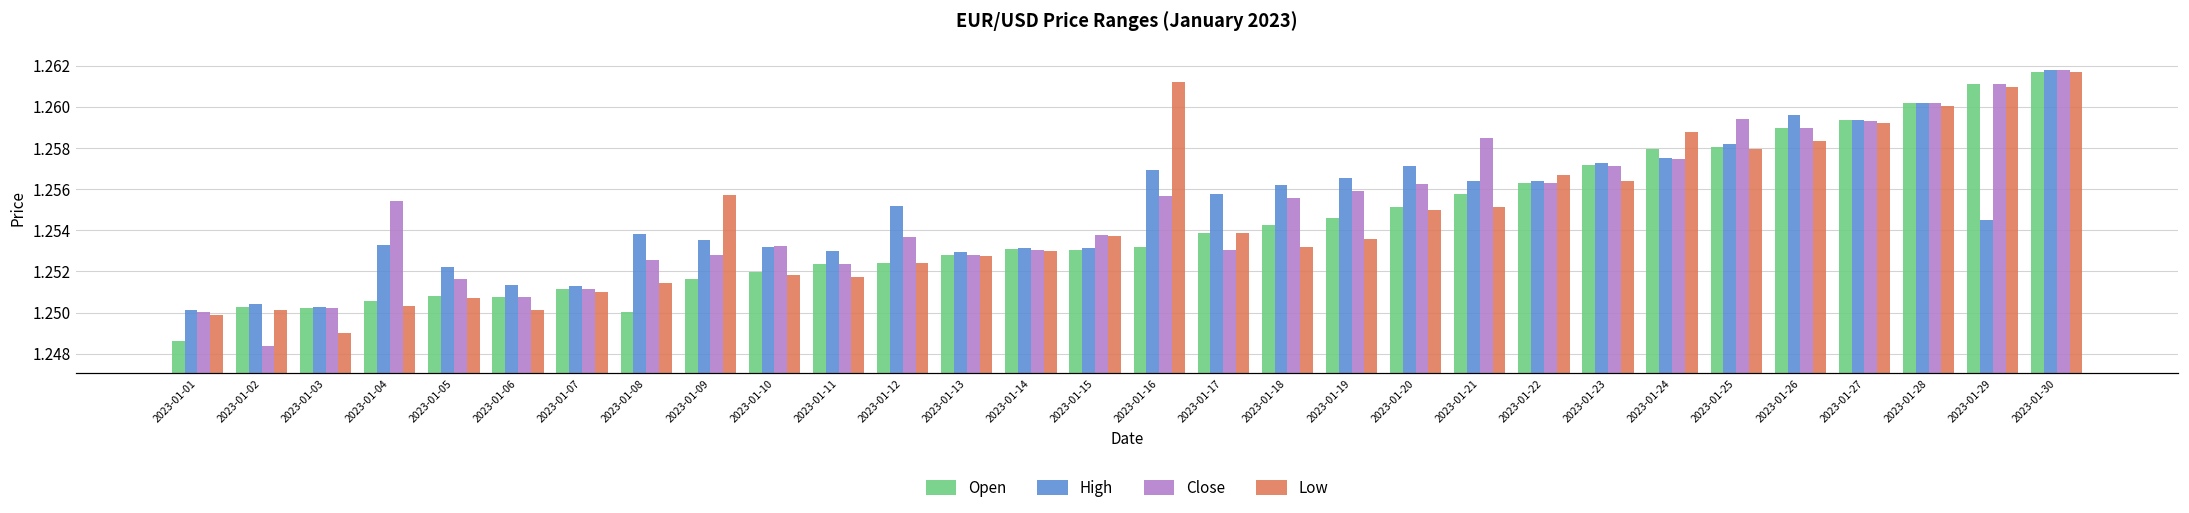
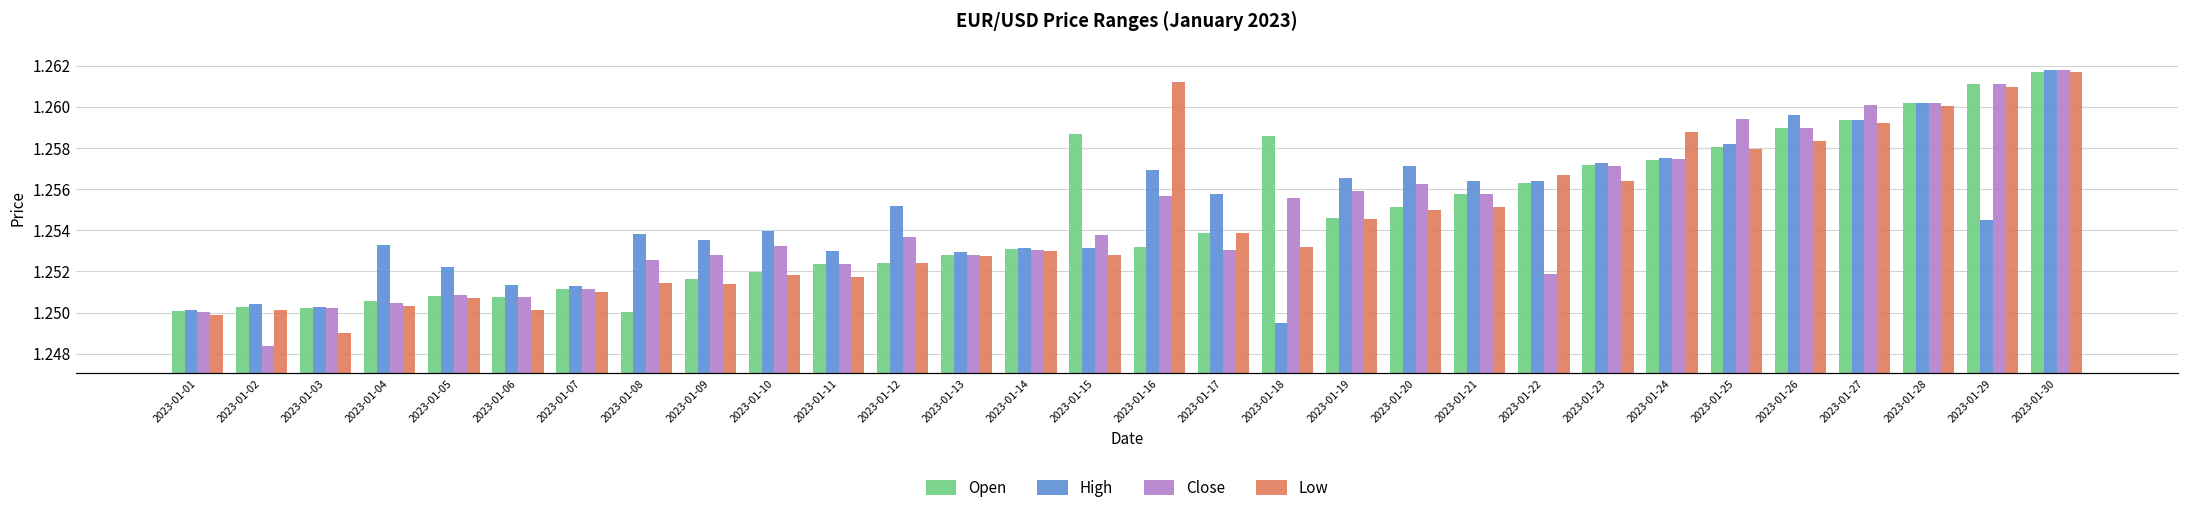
  {
    "Open": {
-     "2023-01-01": 1.2486,
+     "2023-01-01": 1.2501,
      "2023-01-02": 1.2503,
      "2023-01-03": 1.2502,
      "2023-01-04": 1.2506,
      "2023-01-05": 1.2508,
      "2023-01-06": 1.2507,
      "2023-01-07": 1.2512,
      "2023-01-08": 1.2500,
      "2023-01-09": 1.2516,
      "2023-01-10": 1.2520,
      "2023-01-11": 1.2524,
      "2023-01-12": 1.2524,
      "2023-01-13": 1.2528,
      "2023-01-14": 1.2531,
-     "2023-01-15": 1.2530,
+     "2023-01-15": 1.2587,
      "2023-01-16": 1.2532,
      "2023-01-17": 1.2539,
-     "2023-01-18": 1.2542,
+     "2023-01-18": 1.2586,
      "2023-01-19": 1.2546,
      "2023-01-20": 1.2551,
      "2023-01-21": 1.2558,
      "2023-01-22": 1.2563,
      "2023-01-23": 1.2572,
-     "2023-01-24": 1.2580,
+     "2023-01-24": 1.2574,
      "2023-01-25": 1.2580,
      "2023-01-26": 1.2590,
      "2023-01-27": 1.2594,
      "2023-01-28": 1.2602,
      "2023-01-29": 1.2611,
      "2023-01-30": 1.2617
    },
    "High": {
      "2023-01-01": 1.2501,
      "2023-01-02": 1.2504,
      "2023-01-03": 1.2503,
      "2023-01-04": 1.2533,
      "2023-01-05": 1.2522,
      "2023-01-06": 1.2514,
      "2023-01-07": 1.2513,
      "2023-01-08": 1.2538,
      "2023-01-09": 1.2535,
-     "2023-01-10": 1.2532,
+     "2023-01-10": 1.2540,
      "2023-01-11": 1.2530,
      "2023-01-12": 1.2552,
      "2023-01-13": 1.2529,
      "2023-01-14": 1.2532,
      "2023-01-15": 1.2531,
      "2023-01-16": 1.2569,
      "2023-01-17": 1.2558,
-     "2023-01-18": 1.2562,
+     "2023-01-18": 1.2495,
      "2023-01-19": 1.2565,
      "2023-01-20": 1.2571,
      "2023-01-21": 1.2564,
      "2023-01-22": 1.2564,
      "2023-01-23": 1.2573,
      "2023-01-24": 1.2575,
      "2023-01-25": 1.2582,
      "2023-01-26": 1.2596,
      "2023-01-27": 1.2594,
      "2023-01-28": 1.2602,
      "2023-01-29": 1.2545,
      "2023-01-30": 1.2618
    },
    "Close": {
      "2023-01-01": 1.2500,
      "2023-01-02": 1.2484,
      "2023-01-03": 1.2502,
-     "2023-01-04": 1.2554,
-     "2023-01-05": 1.2516,
+     "2023-01-04": 1.2505,
+     "2023-01-05": 1.2509,
      "2023-01-06": 1.2507,
      "2023-01-07": 1.2512,
      "2023-01-08": 1.2526,
      "2023-01-09": 1.2528,
      "2023-01-10": 1.2532,
      "2023-01-11": 1.2524,
      "2023-01-12": 1.2537,
      "2023-01-13": 1.2528,
      "2023-01-14": 1.2531,
      "2023-01-15": 1.2538,
      "2023-01-16": 1.2557,
      "2023-01-17": 1.2531,
      "2023-01-18": 1.2556,
      "2023-01-19": 1.2559,
      "2023-01-20": 1.2563,
-     "2023-01-21": 1.2585,
-     "2023-01-22": 1.2563,
+     "2023-01-21": 1.2558,
+     "2023-01-22": 1.2519,
      "2023-01-23": 1.2571,
      "2023-01-24": 1.2575,
      "2023-01-25": 1.2594,
      "2023-01-26": 1.2590,
-     "2023-01-27": 1.2593,
+     "2023-01-27": 1.2601,
      "2023-01-28": 1.2602,
      "2023-01-29": 1.2611,
      "2023-01-30": 1.2618
    },
    "Low": {
      "2023-01-01": 1.2499,
      "2023-01-02": 1.2501,
      "2023-01-03": 1.2490,
      "2023-01-04": 1.2503,
      "2023-01-05": 1.2507,
      "2023-01-06": 1.2501,
      "2023-01-07": 1.2510,
      "2023-01-08": 1.2514,
-     "2023-01-09": 1.2557,
+     "2023-01-09": 1.2514,
      "2023-01-10": 1.2518,
      "2023-01-11": 1.2517,
      "2023-01-12": 1.2524,
      "2023-01-13": 1.2528,
      "2023-01-14": 1.2530,
-     "2023-01-15": 1.2537,
+     "2023-01-15": 1.2528,
      "2023-01-16": 1.2612,
      "2023-01-17": 1.2539,
      "2023-01-18": 1.2532,
-     "2023-01-19": 1.2536,
+     "2023-01-19": 1.2546,
      "2023-01-20": 1.2550,
      "2023-01-21": 1.2551,
      "2023-01-22": 1.2567,
      "2023-01-23": 1.2564,
      "2023-01-24": 1.2588,
      "2023-01-25": 1.2580,
      "2023-01-26": 1.2583,
      "2023-01-27": 1.2592,
      "2023-01-28": 1.2600,
      "2023-01-29": 1.2609,
      "2023-01-30": 1.2617
    }
  }
